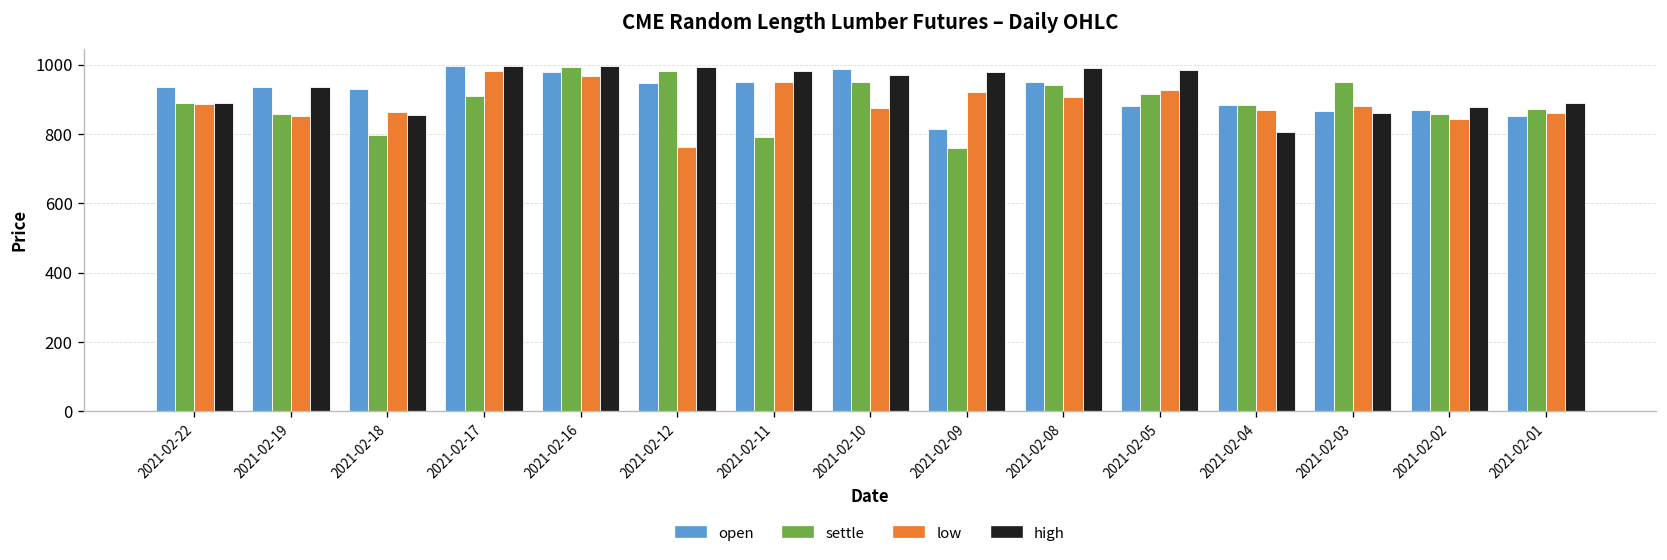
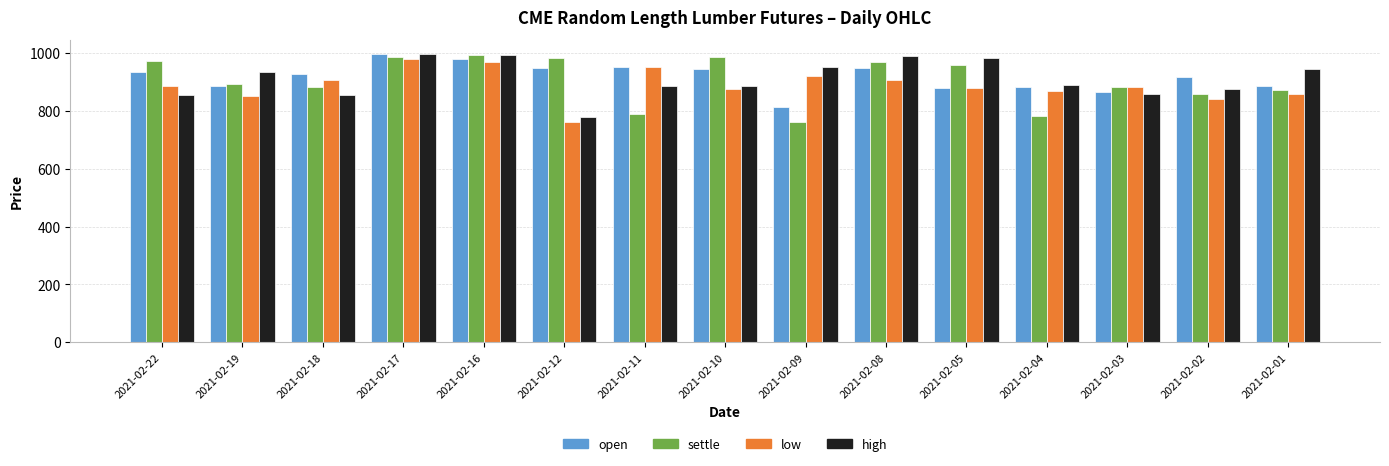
  {
    "open": {
      "2021-02-22": 940,
-     "2021-02-19": 940,
+     "2021-02-19": 890,
      "2021-02-18": 930,
      "2021-02-17": 1000,
      "2021-02-16": 980,
      "2021-02-12": 950,
      "2021-02-11": 950,
-     "2021-02-10": 990,
+     "2021-02-10": 940,
      "2021-02-09": 820,
      "2021-02-08": 950,
      "2021-02-05": 880,
      "2021-02-04": 880,
      "2021-02-03": 870,
-     "2021-02-02": 870,
-     "2021-02-01": 850
+     "2021-02-02": 920,
+     "2021-02-01": 890
    },
    "settle": {
-     "2021-02-22": 890,
-     "2021-02-19": 860,
-     "2021-02-18": 800,
-     "2021-02-17": 910,
+     "2021-02-22": 970,
+     "2021-02-19": 890,
+     "2021-02-18": 880,
+     "2021-02-17": 990,
      "2021-02-16": 990,
      "2021-02-12": 980,
      "2021-02-11": 790,
-     "2021-02-10": 950,
+     "2021-02-10": 990,
      "2021-02-09": 760,
-     "2021-02-08": 940,
-     "2021-02-05": 920,
-     "2021-02-04": 880,
-     "2021-02-03": 950,
+     "2021-02-08": 970,
+     "2021-02-05": 960,
+     "2021-02-04": 780,
+     "2021-02-03": 880,
      "2021-02-02": 860,
      "2021-02-01": 870
    },
    "low": {
      "2021-02-22": 890,
      "2021-02-19": 850,
-     "2021-02-18": 860,
+     "2021-02-18": 910,
      "2021-02-17": 980,
      "2021-02-16": 970,
      "2021-02-12": 760,
      "2021-02-11": 950,
      "2021-02-10": 870,
      "2021-02-09": 920,
      "2021-02-08": 910,
-     "2021-02-05": 930,
+     "2021-02-05": 880,
      "2021-02-04": 870,
      "2021-02-03": 880,
      "2021-02-02": 840,
      "2021-02-01": 860
    },
    "high": {
-     "2021-02-22": 890,
+     "2021-02-22": 860,
      "2021-02-19": 940,
      "2021-02-18": 860,
      "2021-02-17": 1000,
      "2021-02-16": 990,
-     "2021-02-12": 990,
-     "2021-02-11": 980,
-     "2021-02-10": 970,
-     "2021-02-09": 980,
+     "2021-02-12": 780,
+     "2021-02-11": 890,
+     "2021-02-10": 890,
+     "2021-02-09": 950,
      "2021-02-08": 990,
      "2021-02-05": 980,
-     "2021-02-04": 810,
+     "2021-02-04": 890,
      "2021-02-03": 860,
      "2021-02-02": 880,
-     "2021-02-01": 890
+     "2021-02-01": 940
    }
  }
